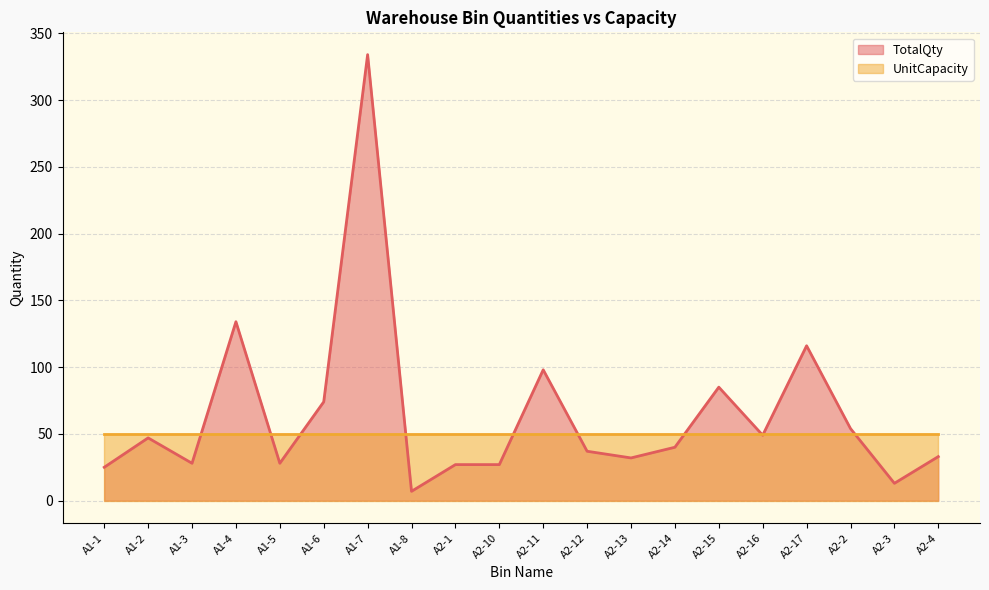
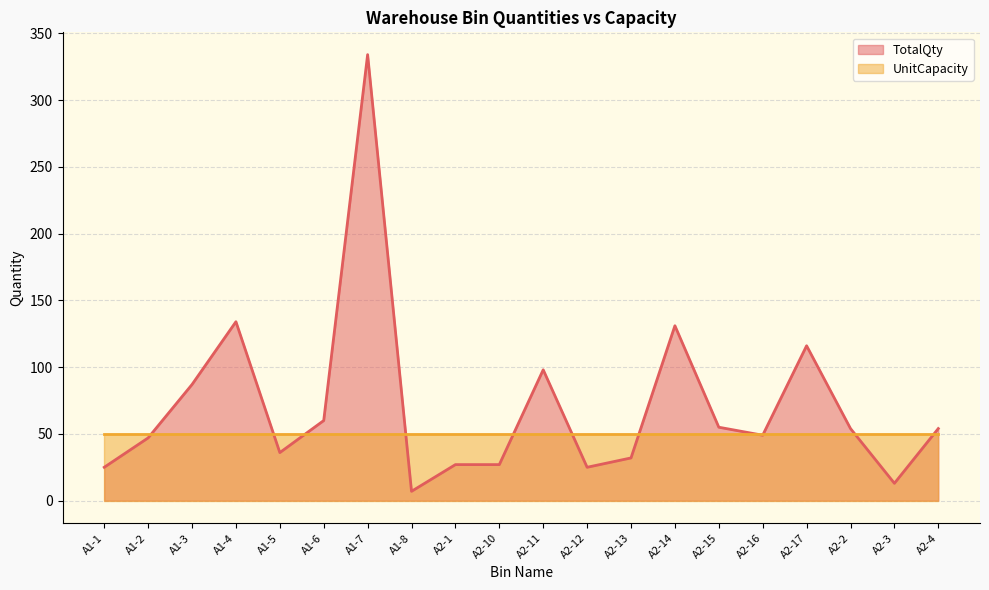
  {
    "TotalQty": {
      "A1-1": 25,
      "A1-2": 47,
-     "A1-3": 28,
+     "A1-3": 87,
      "A1-4": 134,
-     "A1-5": 28,
-     "A1-6": 74,
+     "A1-5": 36,
+     "A1-6": 60,
      "A1-7": 334,
      "A1-8": 7,
      "A2-1": 27,
      "A2-10": 27,
      "A2-11": 98,
-     "A2-12": 37,
+     "A2-12": 25,
      "A2-13": 32,
-     "A2-14": 40,
-     "A2-15": 85,
+     "A2-14": 131,
+     "A2-15": 55,
      "A2-17": 116,
      "A2-2": 54,
      "A2-3": 13,
-     "A2-4": 33
+     "A2-4": 54
    },
    "UnitCapacity": {
      "A1-1": 50,
      "A1-2": 50,
      "A1-3": 50,
      "A1-4": 50,
      "A1-5": 50,
      "A1-6": 50,
      "A1-7": 50,
      "A1-8": 50,
      "A2-1": 50,
      "A2-10": 50,
      "A2-11": 50,
      "A2-12": 50,
      "A2-13": 50,
      "A2-14": 50,
      "A2-15": 50,
      "A2-17": 50,
      "A2-2": 50,
      "A2-3": 50,
      "A2-4": 50
    }
  }
